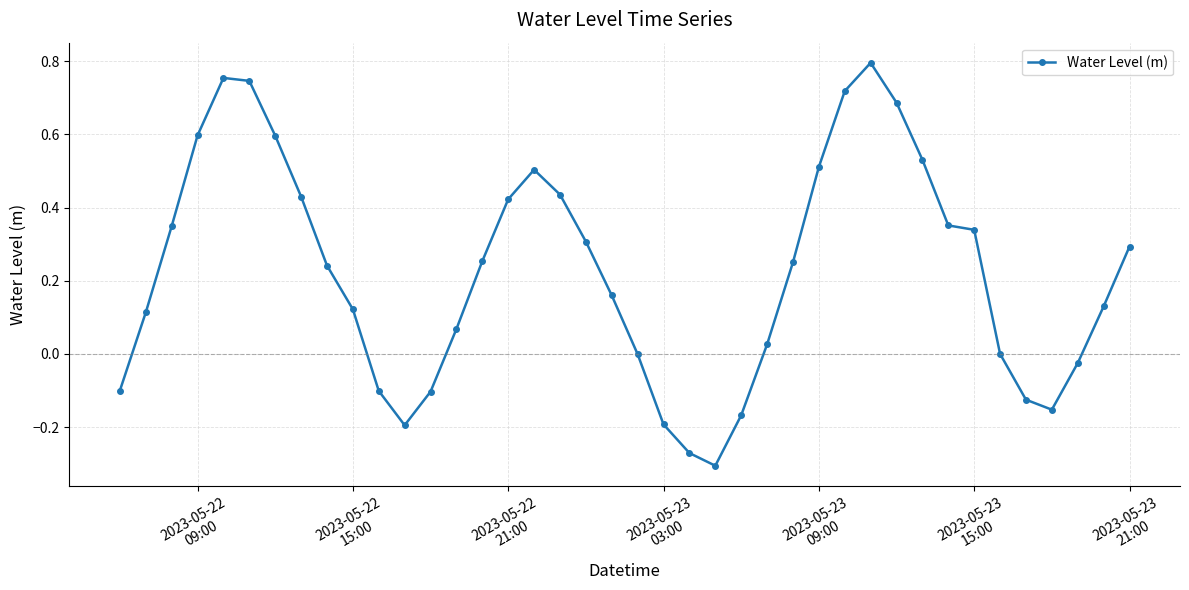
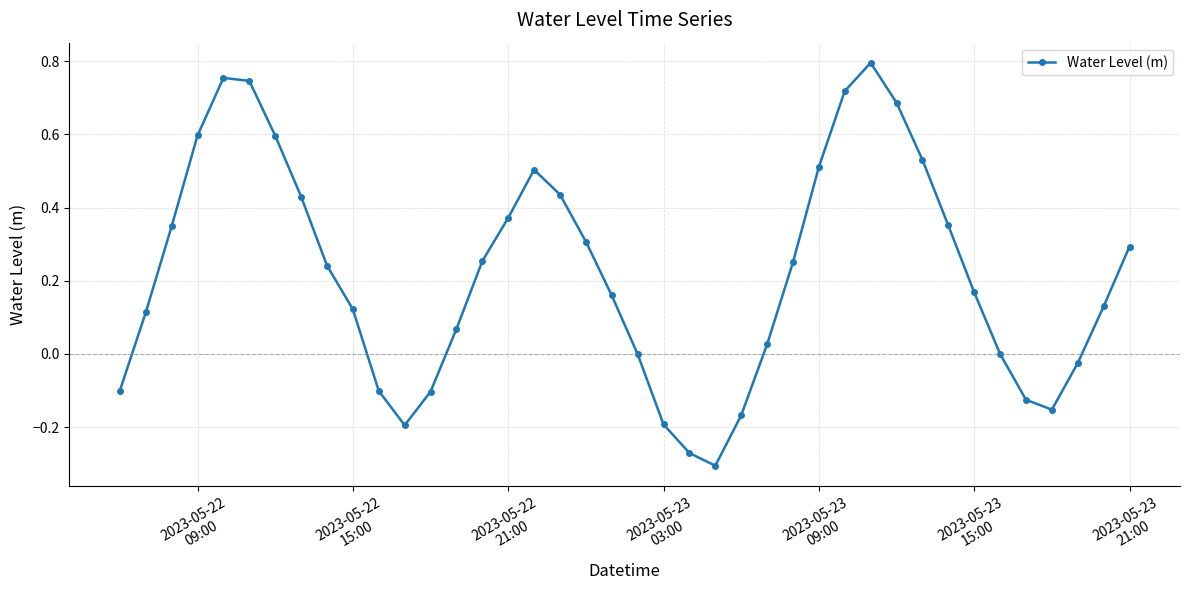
  {
    "2023-05-22 09:00": 0.60,
    "2023-05-22 15:00": 0.12,
-   "2023-05-22 21:00": 0.42,
+   "2023-05-22 21:00": 0.37,
    "2023-05-23 03:00": -0.19,
    "2023-05-23 09:00": 0.51,
-   "2023-05-23 15:00": 0.34,
+   "2023-05-23 15:00": 0.17,
    "2023-05-23 21:00": 0.29
  }
